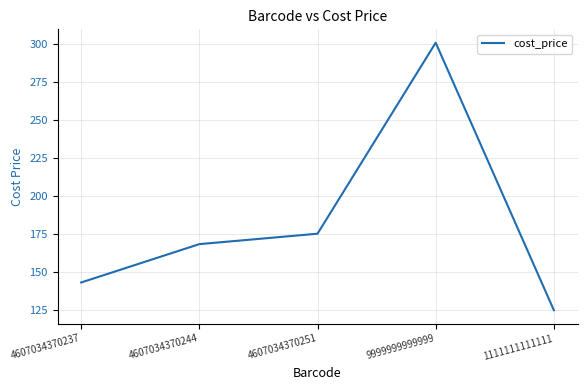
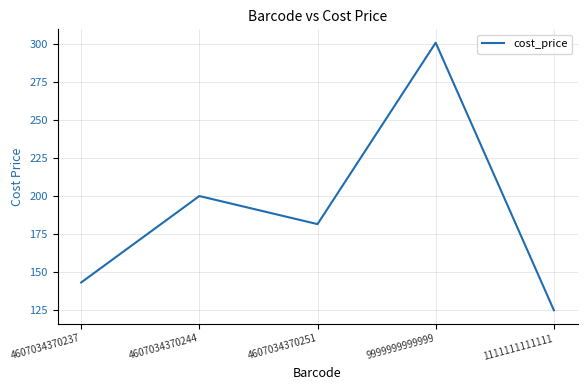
  {
    "4607034370237": 143,
-   "4607034370244": 168,
-   "4607034370251": 175,
+   "4607034370244": 200,
+   "4607034370251": 182,
    "9999999999999": 301,
    "1111111111111": 125
  }
